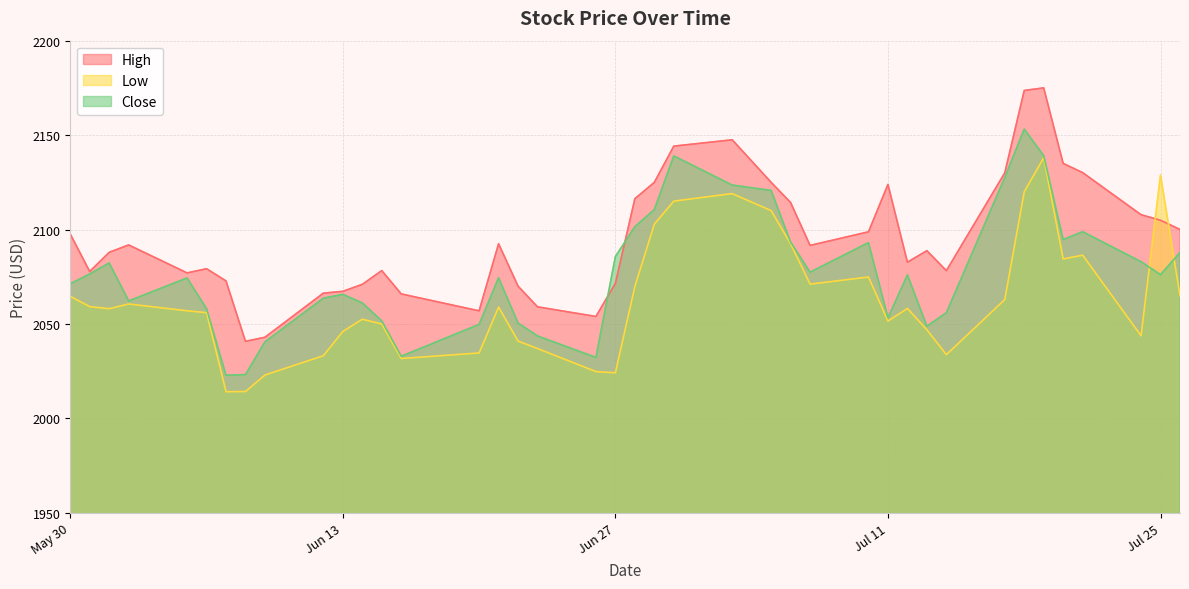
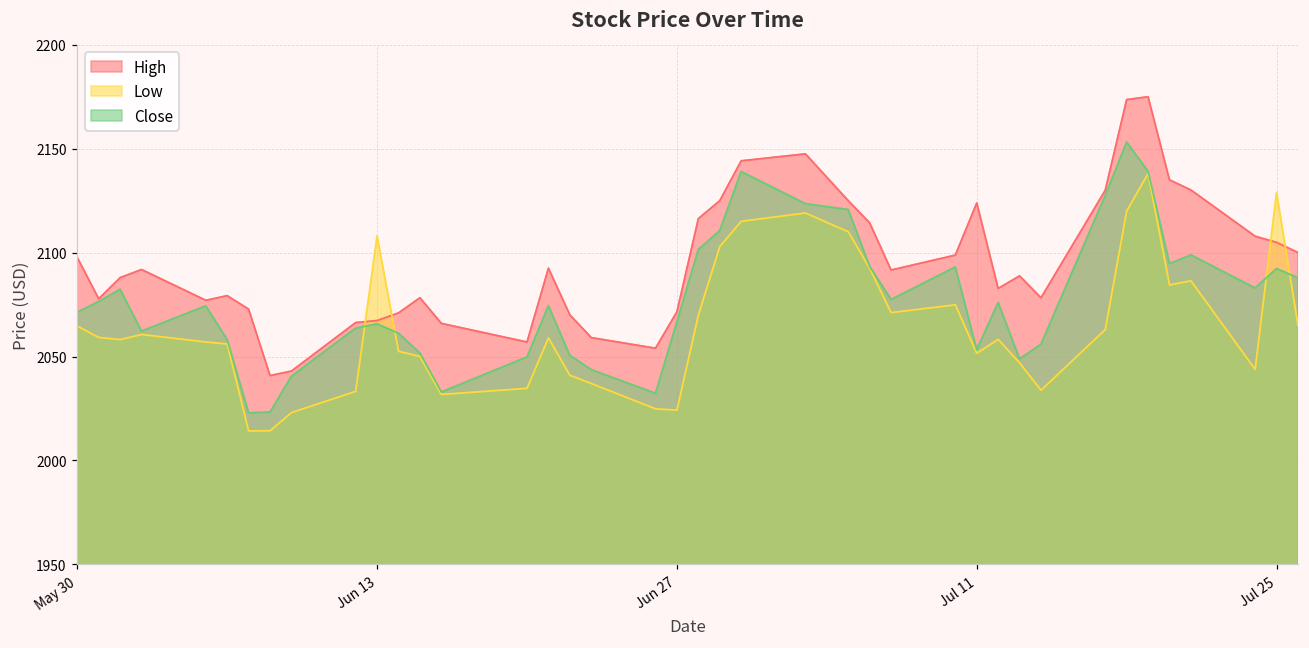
  {
    "High": {
      "May 30": 2098,
      "Jun 13": 2067,
      "Jun 27": 2072,
      "Jul 11": 2124,
      "Jul 25": 2105
    },
    "Low": {
      "May 30": 2065,
-     "Jun 13": 2046,
+     "Jun 13": 2108,
      "Jun 27": 2024,
      "Jul 11": 2052,
      "Jul 25": 2129
    },
    "Close": {
      "May 30": 2071,
      "Jun 13": 2066,
-     "Jun 27": 2086,
+     "Jun 27": 2067,
      "Jul 11": 2053,
-     "Jul 25": 2076
+     "Jul 25": 2092
    }
  }
